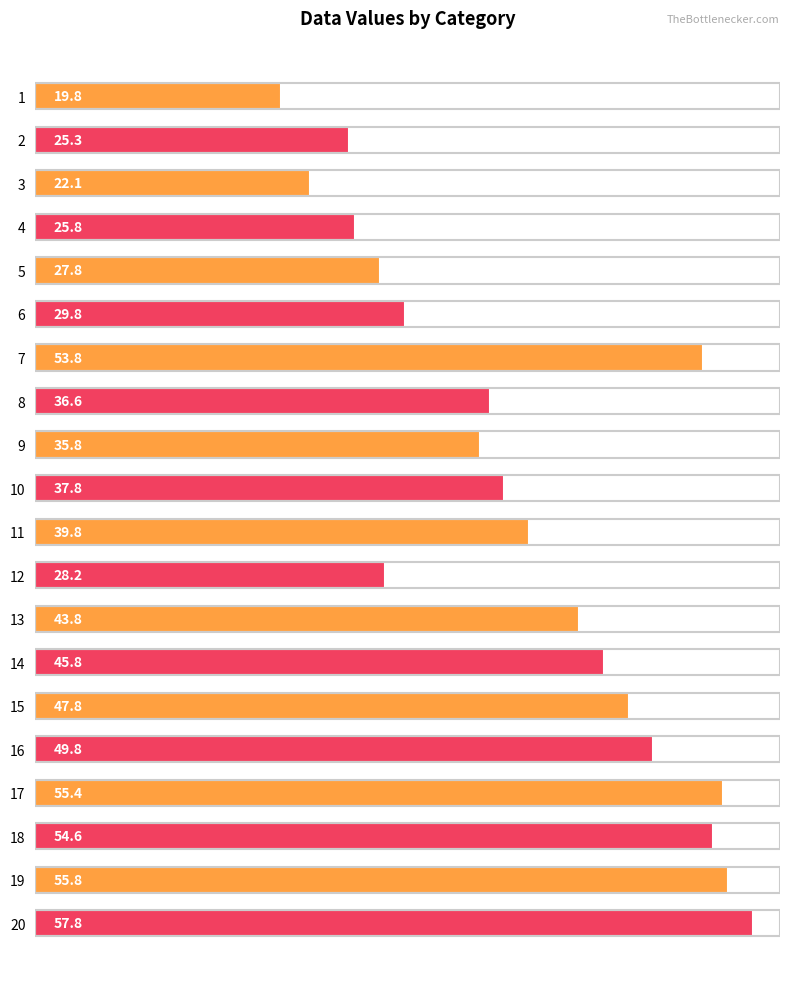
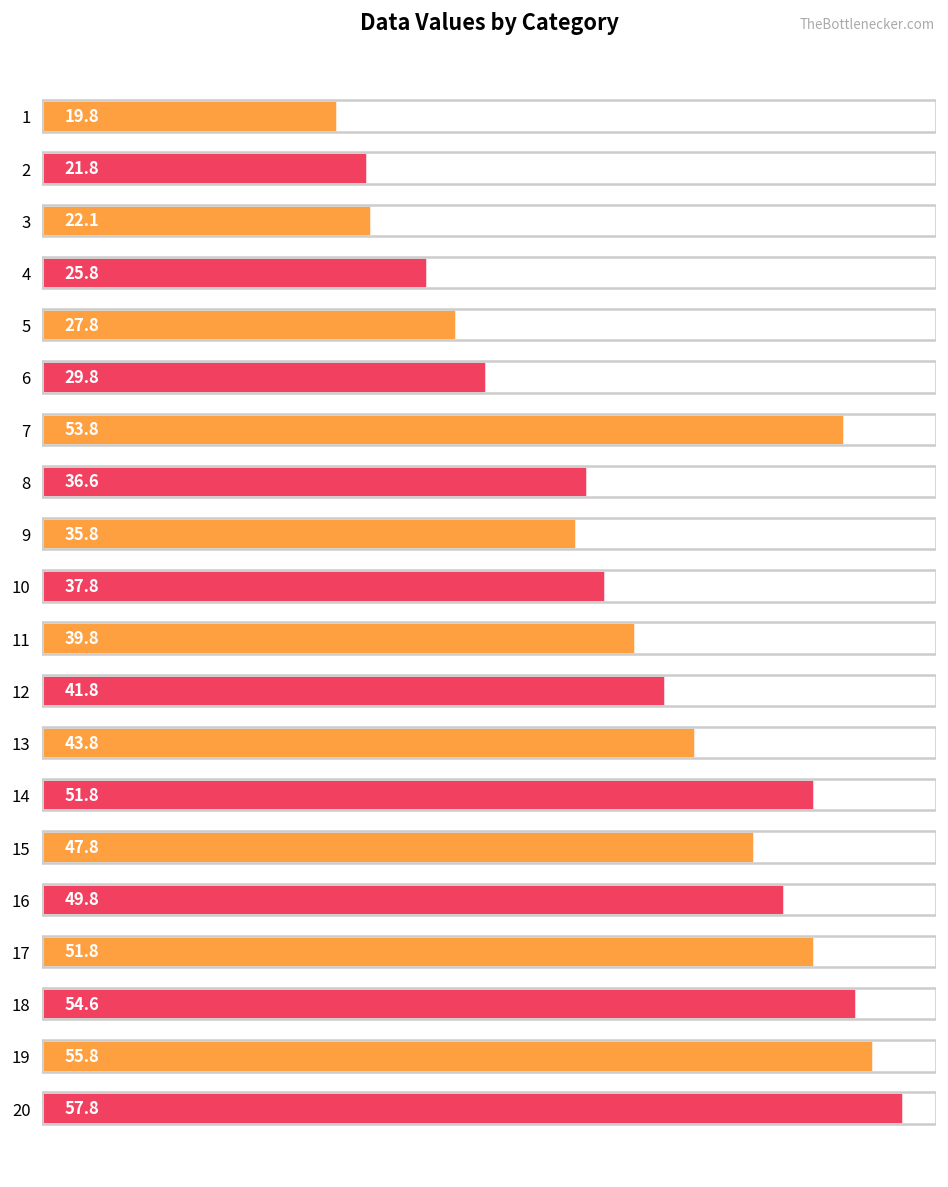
  {
    "1": 19.8,
-   "2": 25.3,
+   "2": 21.8,
    "3": 22.1,
    "4": 25.8,
    "5": 27.8,
    "6": 29.8,
    "7": 53.8,
    "8": 36.6,
    "9": 35.8,
    "10": 37.8,
    "11": 39.8,
-   "12": 28.2,
+   "12": 41.8,
    "13": 43.8,
-   "14": 45.8,
+   "14": 51.8,
    "15": 47.8,
    "16": 49.8,
-   "17": 55.4,
+   "17": 51.8,
    "18": 54.6,
    "19": 55.8,
    "20": 57.8
  }
